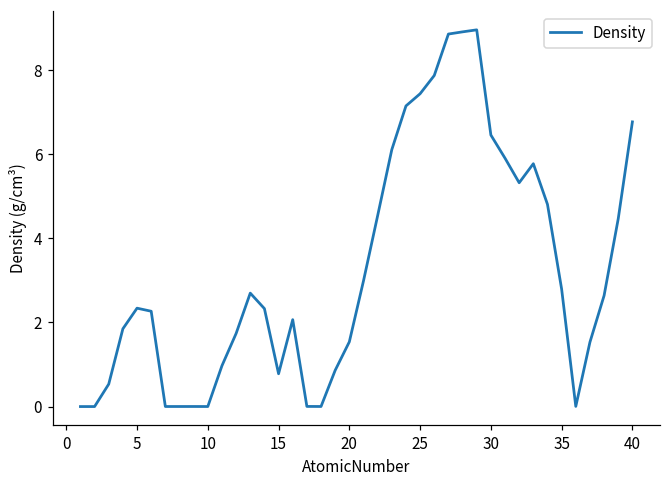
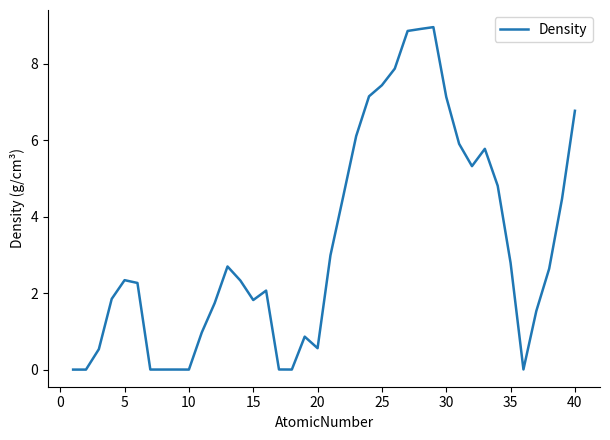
  {
    "5": 2.3,
    "10": 0.0,
-   "15": 0.8,
-   "20": 1.5,
+   "15": 1.8,
+   "20": 0.6,
    "25": 7.4,
-   "30": 6.5,
+   "30": 7.1,
    "35": 2.8,
    "40": 6.8
  }
